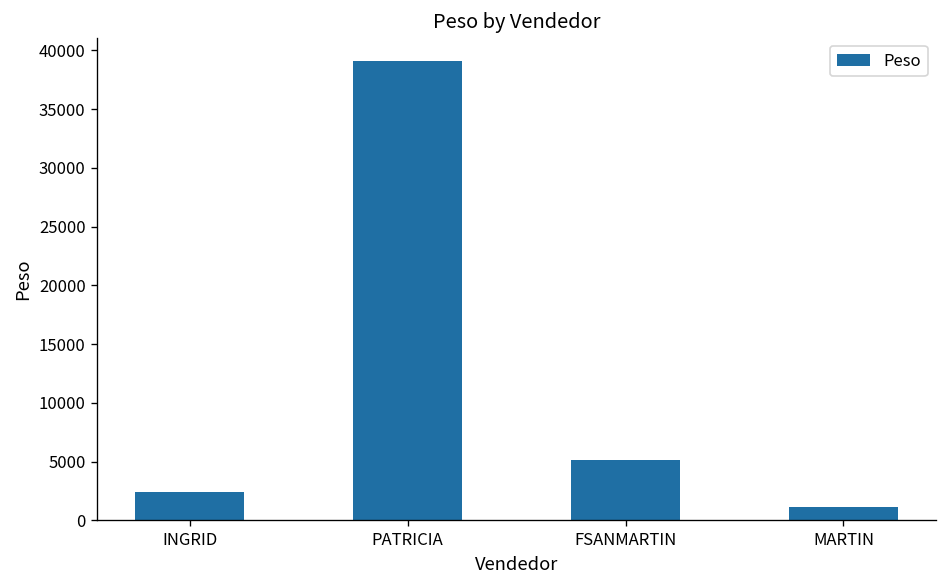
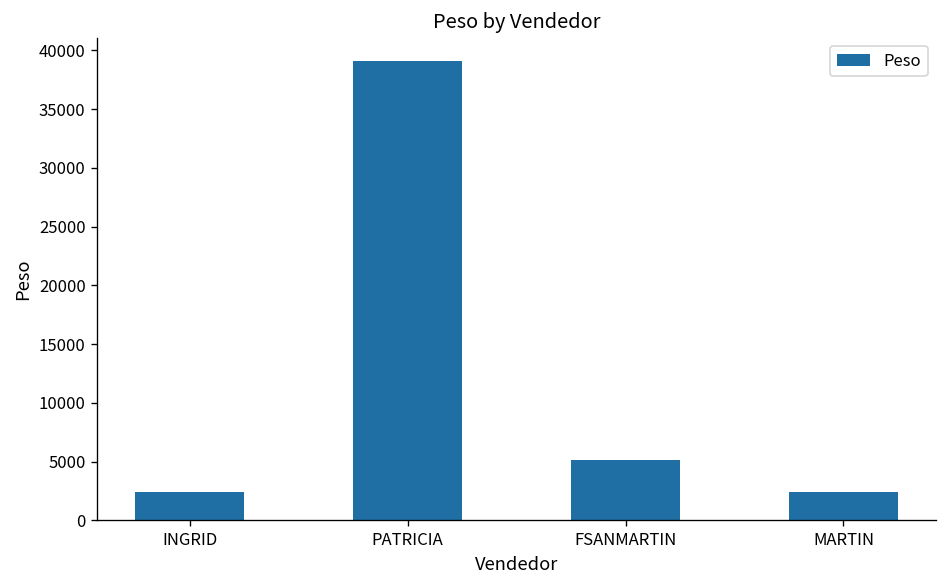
  {
    "INGRID": 2000,
    "PATRICIA": 39000,
    "FSANMARTIN": 5000,
-   "MARTIN": 1000
+   "MARTIN": 2000
  }
